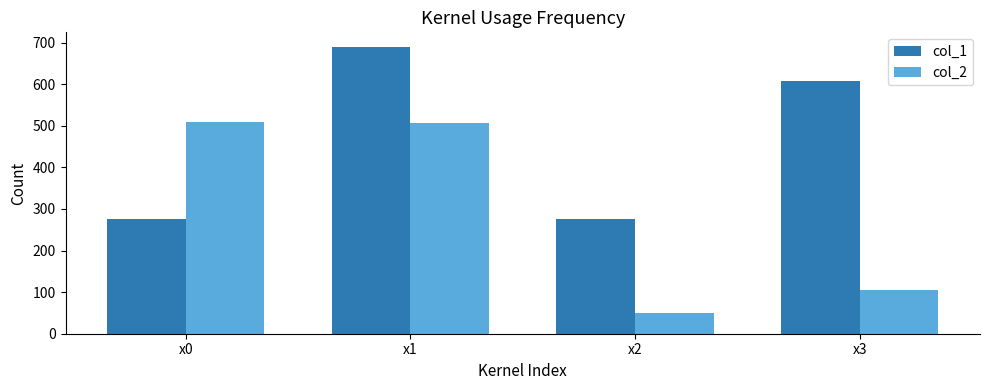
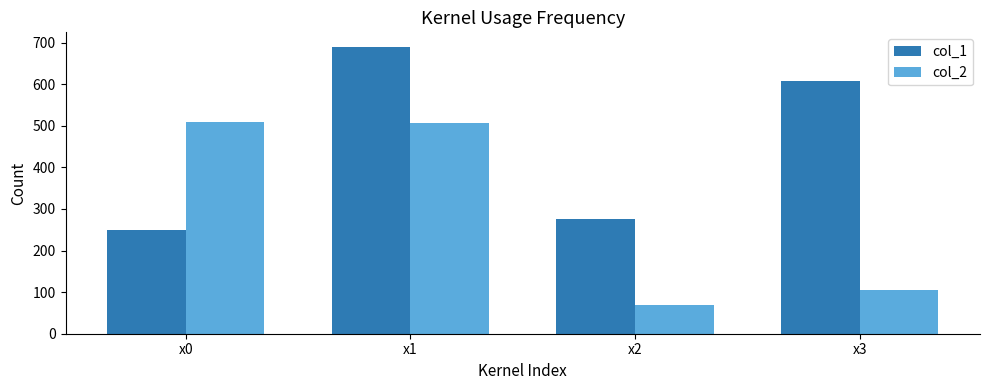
  {
    "col_1": {
-     "x0": 280,
+     "x0": 250,
      "x1": 690,
      "x2": 280,
      "x3": 610
    },
    "col_2": {
      "x0": 510,
      "x1": 510,
-     "x2": 50,
+     "x2": 70,
      "x3": 100
    }
  }
